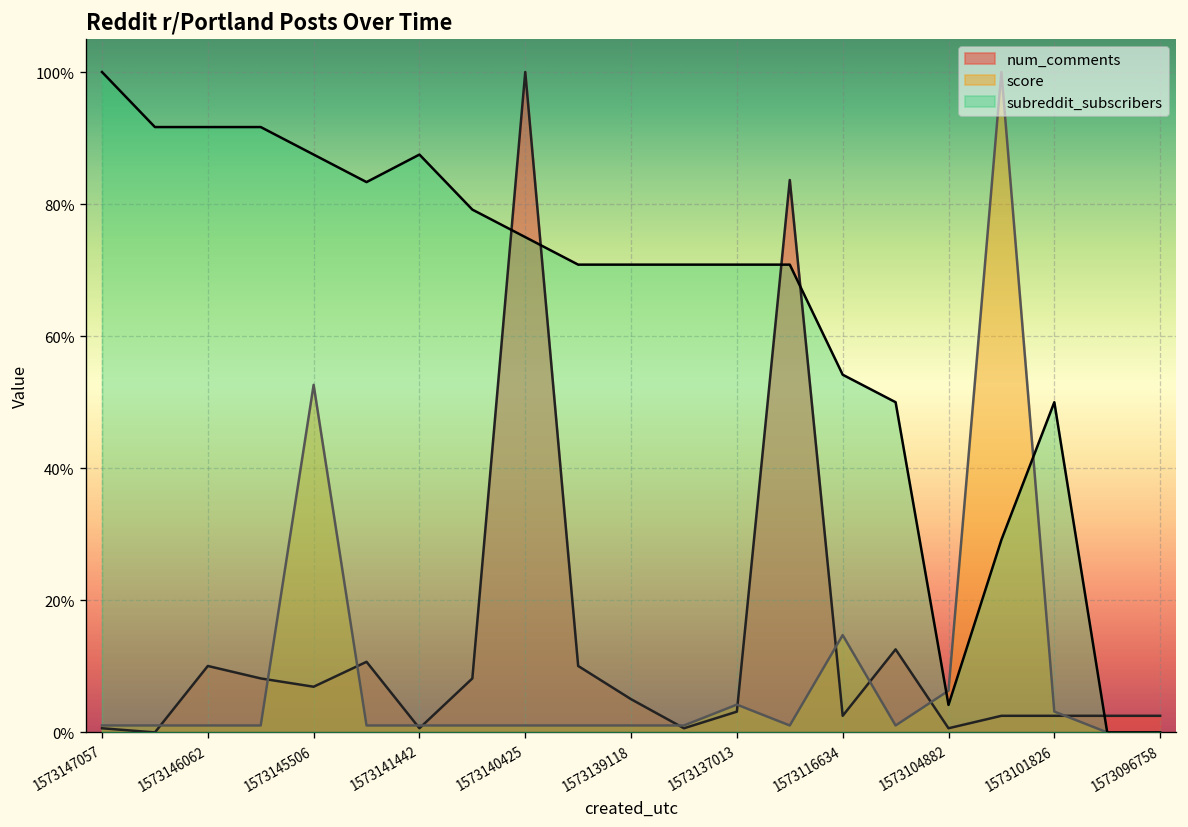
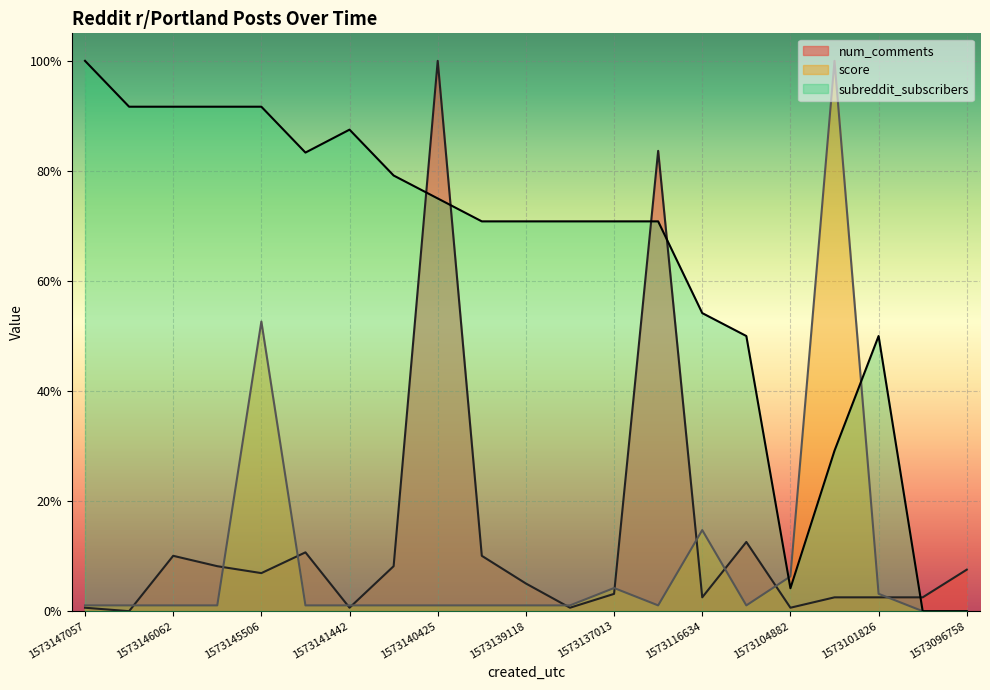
  {
    "num_comments": {
      "1573146062": "10%",
      "1573145506": "7%",
      "1573140425": "100%",
      "1573139118": "5%",
      "1573137013": "3%",
      "1573116634": "3%",
      "1573104882": "1%",
      "1573101826": "3%",
-     "1573096758": "3%"
+     "1573096758": "8%"
    },
    "score": {
      "1573146062": "1%",
      "1573145506": "53%",
      "1573140425": "1%",
      "1573139118": "1%",
      "1573137013": "4%",
      "1573116634": "15%",
      "1573104882": "6%",
      "1573101826": "3%"
    },
    "subreddit_subscribers": {
      "1573147057": "100%",
      "1573146062": "92%",
-     "1573145506": "87%",
+     "1573145506": "92%",
      "1573141442": "87%",
      "1573140425": "75%",
      "1573139118": "71%",
      "1573137013": "71%",
      "1573116634": "54%",
      "1573104882": "4%",
      "1573101826": "50%"
    }
  }
